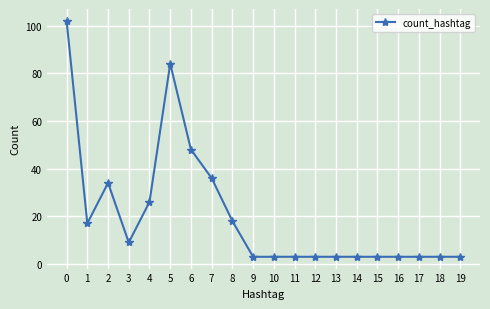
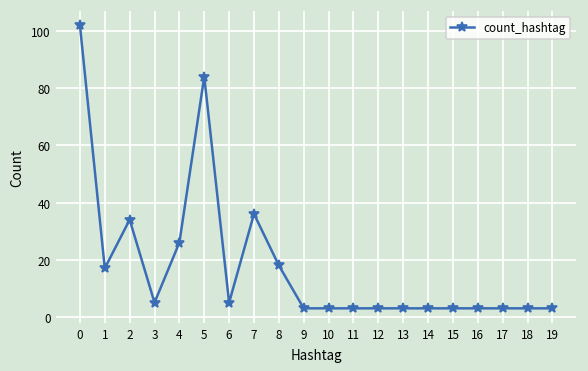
  {
    "0": 102,
    "1": 17,
    "2": 34,
-   "3": 9,
+   "3": 5,
    "4": 26,
    "5": 84,
-   "6": 48,
+   "6": 5,
    "7": 36,
    "8": 18,
    "9": 3,
    "10": 3,
    "11": 3,
    "12": 3,
    "13": 3,
    "14": 3,
    "15": 3,
    "16": 3,
    "17": 3,
    "18": 3,
    "19": 3
  }
